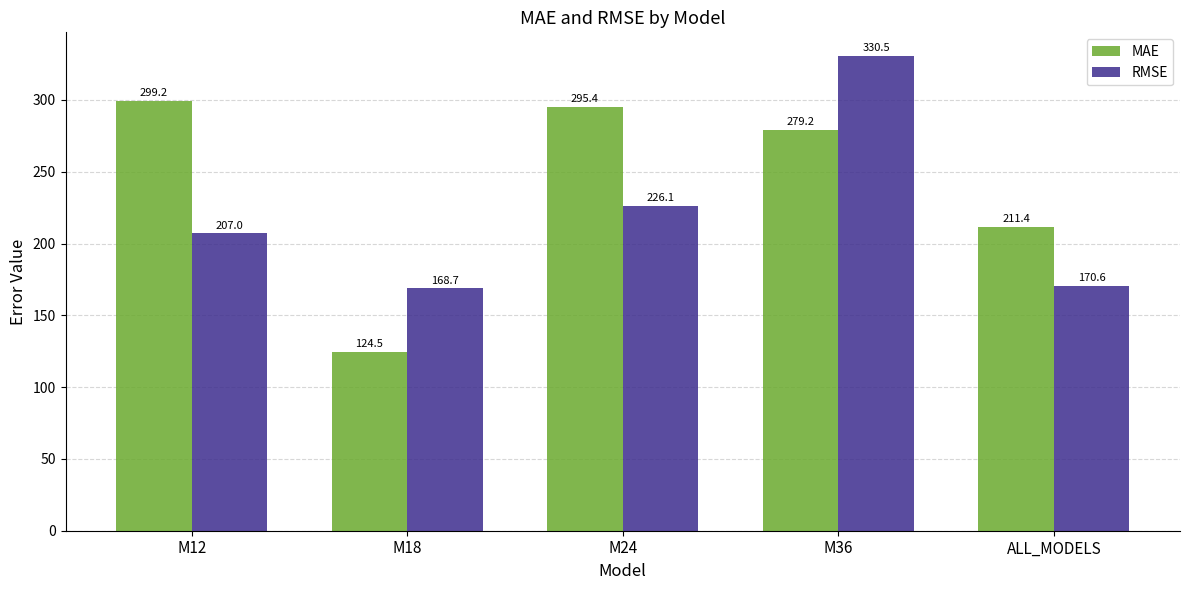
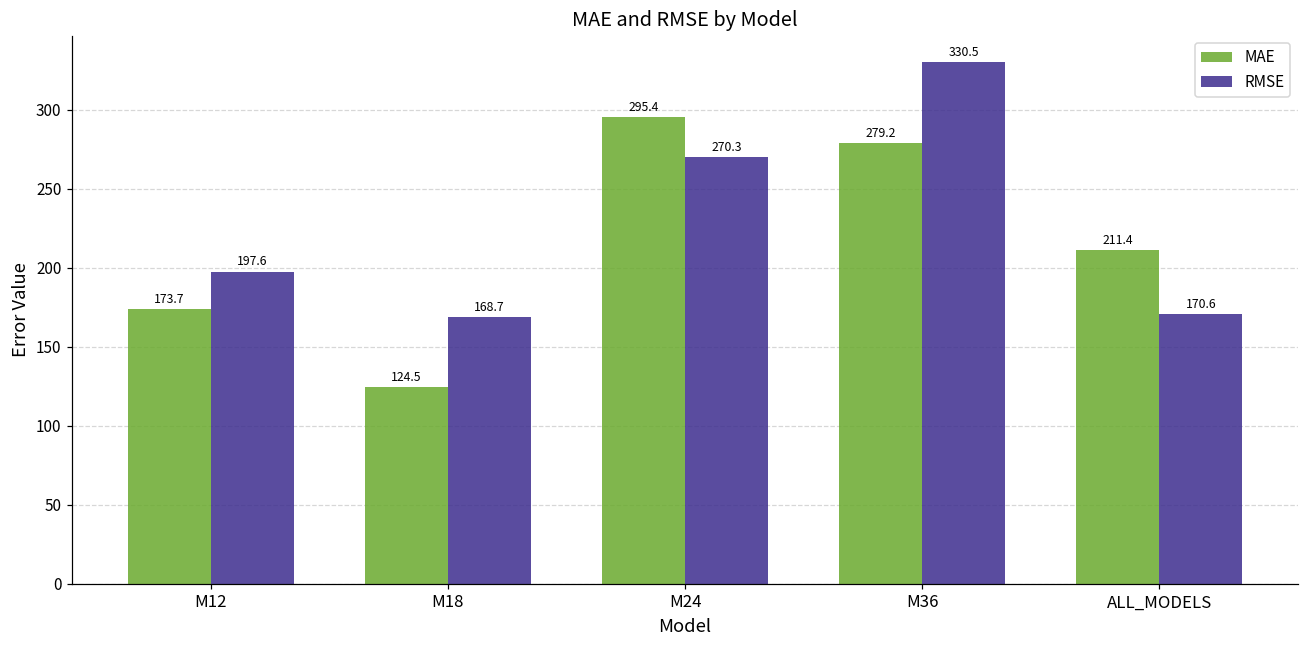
  {
    "MAE": {
-     "M12": 299.2,
+     "M12": 173.7,
      "M18": 124.5,
      "M24": 295.4,
      "M36": 279.2,
      "ALL_MODELS": 211.4
    },
    "RMSE": {
-     "M12": 207.0,
+     "M12": 197.6,
      "M18": 168.7,
-     "M24": 226.1,
+     "M24": 270.3,
      "M36": 330.5,
      "ALL_MODELS": 170.6
    }
  }
